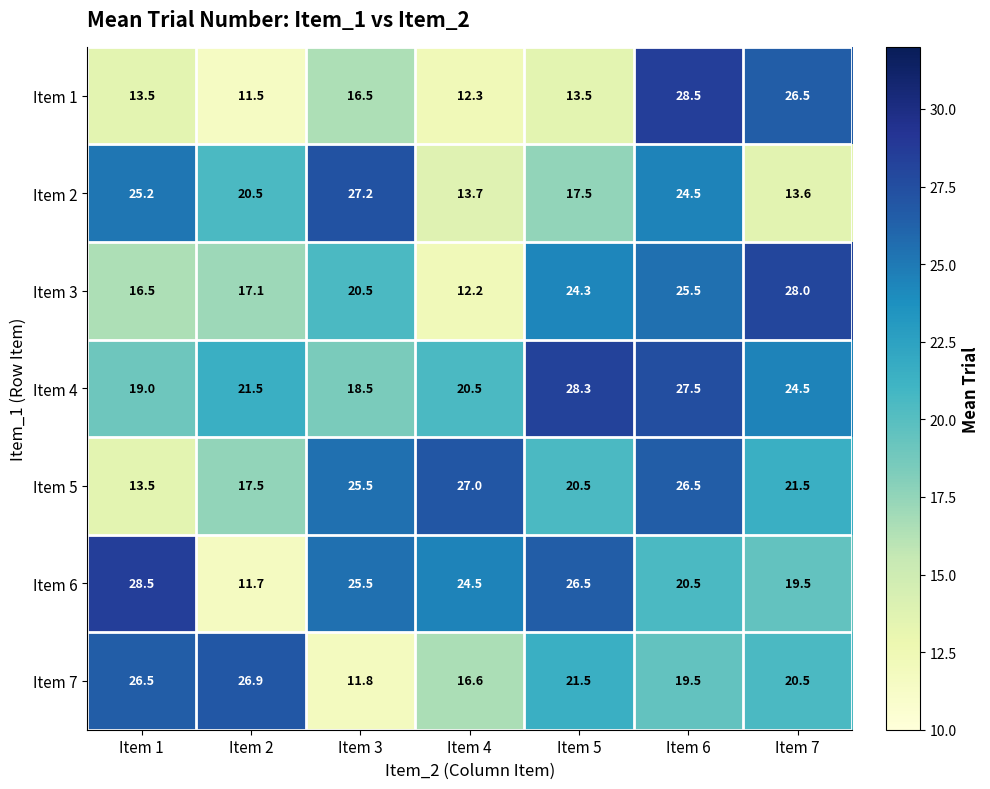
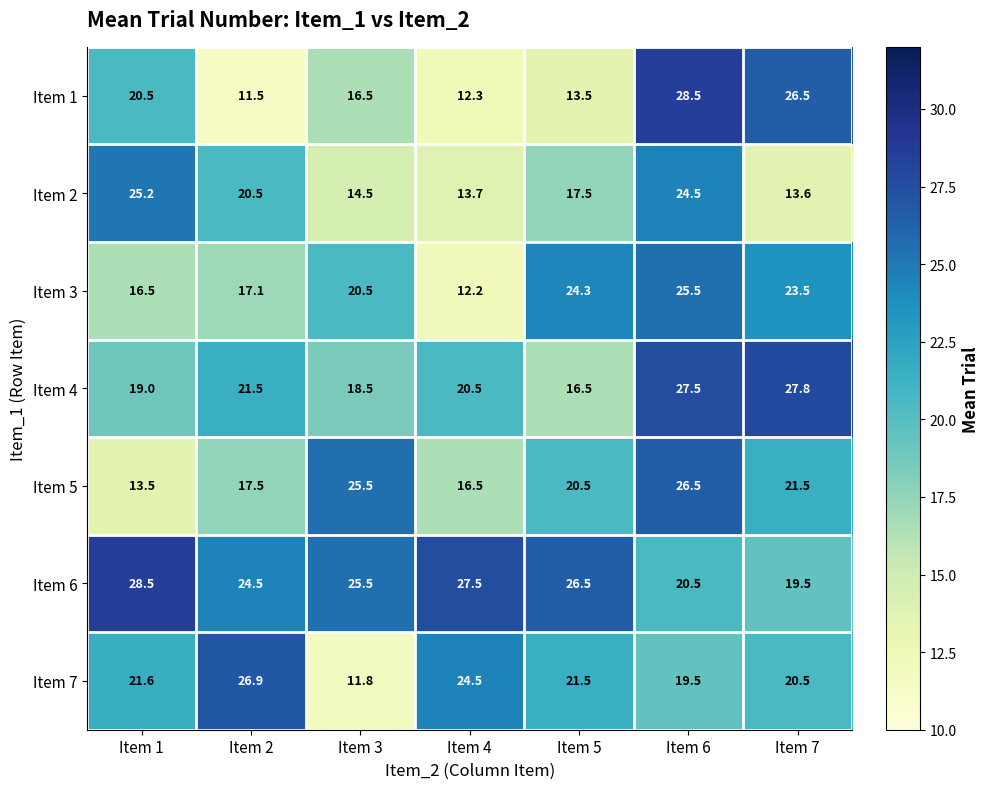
  {
    "Item 1": {
-     "Item 1": 13.5,
+     "Item 1": 20.5,
      "Item 2": 11.5,
      "Item 3": 16.5,
      "Item 4": 12.3,
      "Item 5": 13.5,
      "Item 6": 28.5,
      "Item 7": 26.5
    },
    "Item 2": {
      "Item 1": 25.2,
      "Item 2": 20.5,
-     "Item 3": 27.2,
+     "Item 3": 14.5,
      "Item 4": 13.7,
      "Item 5": 17.5,
      "Item 6": 24.5,
      "Item 7": 13.6
    },
    "Item 3": {
      "Item 1": 16.5,
      "Item 2": 17.1,
      "Item 3": 20.5,
      "Item 4": 12.2,
      "Item 5": 24.3,
      "Item 6": 25.5,
-     "Item 7": 28.0
+     "Item 7": 23.5
    },
    "Item 4": {
      "Item 1": 19.0,
      "Item 2": 21.5,
      "Item 3": 18.5,
      "Item 4": 20.5,
-     "Item 5": 28.3,
+     "Item 5": 16.5,
      "Item 6": 27.5,
-     "Item 7": 24.5
+     "Item 7": 27.8
    },
    "Item 5": {
      "Item 1": 13.5,
      "Item 2": 17.5,
      "Item 3": 25.5,
-     "Item 4": 27.0,
+     "Item 4": 16.5,
      "Item 5": 20.5,
      "Item 6": 26.5,
      "Item 7": 21.5
    },
    "Item 6": {
      "Item 1": 28.5,
-     "Item 2": 11.7,
+     "Item 2": 24.5,
      "Item 3": 25.5,
-     "Item 4": 24.5,
+     "Item 4": 27.5,
      "Item 5": 26.5,
      "Item 6": 20.5,
      "Item 7": 19.5
    },
    "Item 7": {
-     "Item 1": 26.5,
+     "Item 1": 21.6,
      "Item 2": 26.9,
      "Item 3": 11.8,
-     "Item 4": 16.6,
+     "Item 4": 24.5,
      "Item 5": 21.5,
      "Item 6": 19.5,
      "Item 7": 20.5
    }
  }
